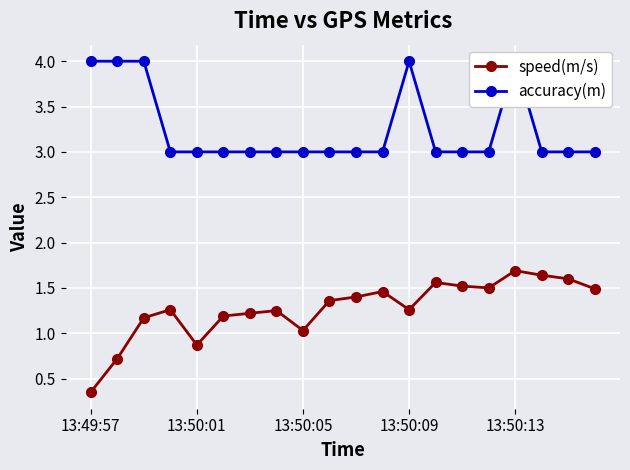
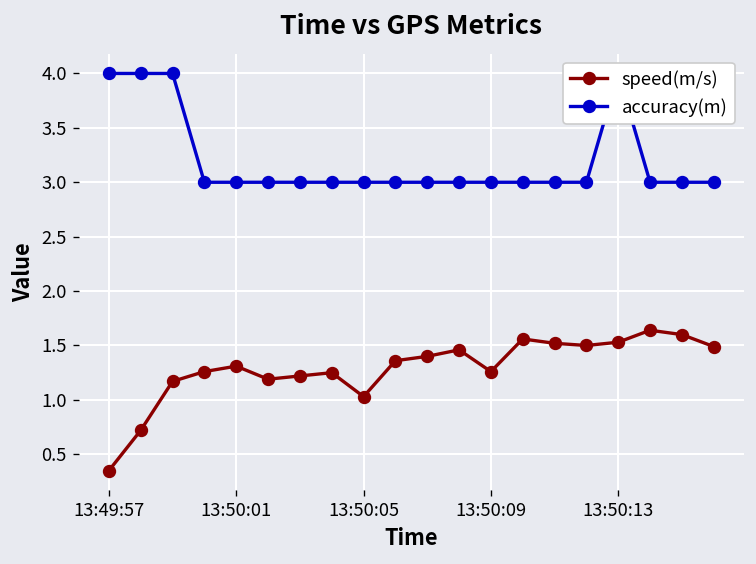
  {
    "speed(m/s)": {
      "13:49:57": 0.4,
-     "13:50:01": 0.9,
+     "13:50:01": 1.3,
      "13:50:05": 1.0,
      "13:50:09": 1.3,
-     "13:50:13": 1.7
+     "13:50:13": 1.5
    },
    "accuracy(m)": {
      "13:49:57": 4,
      "13:50:01": 3,
      "13:50:05": 3,
-     "13:50:09": 4
+     "13:50:09": 3
    }
  }
